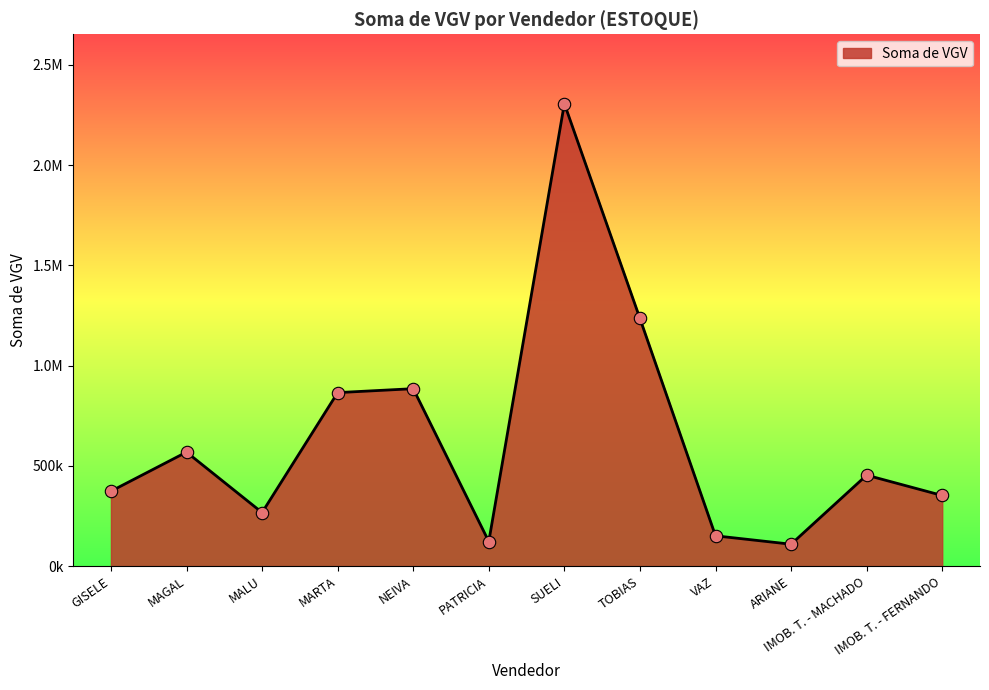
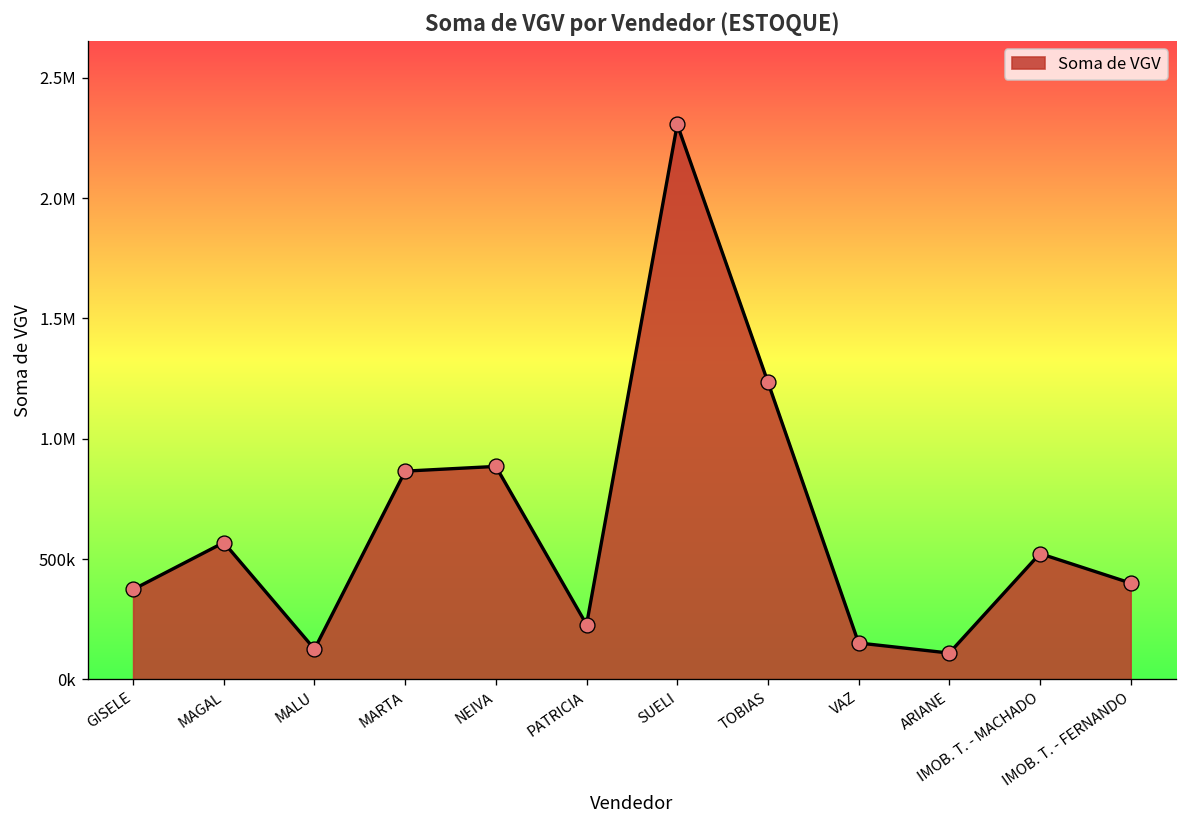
  {
    "GISELE": 370000,
    "MAGAL": 570000,
-   "MALU": 270000,
+   "MALU": 130000,
    "MARTA": 870000,
    "NEIVA": 890000,
-   "PATRICIA": 120000,
+   "PATRICIA": 230000,
    "SUELI": 2310000,
    "TOBIAS": 1240000,
    "VAZ": 150000,
    "ARIANE": 110000,
-   "IMOB. T. - MACHADO": 450000,
-   "IMOB. T. - FERNANDO": 350000
+   "IMOB. T. - MACHADO": 520000,
+   "IMOB. T. - FERNANDO": 400000
  }
